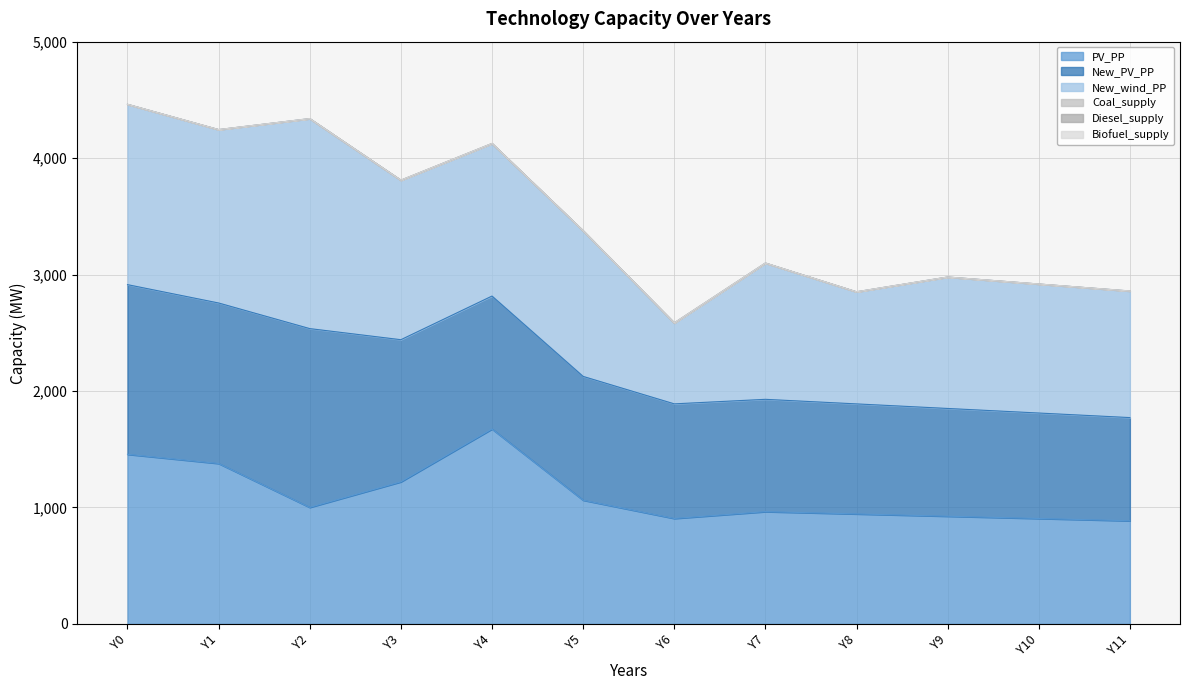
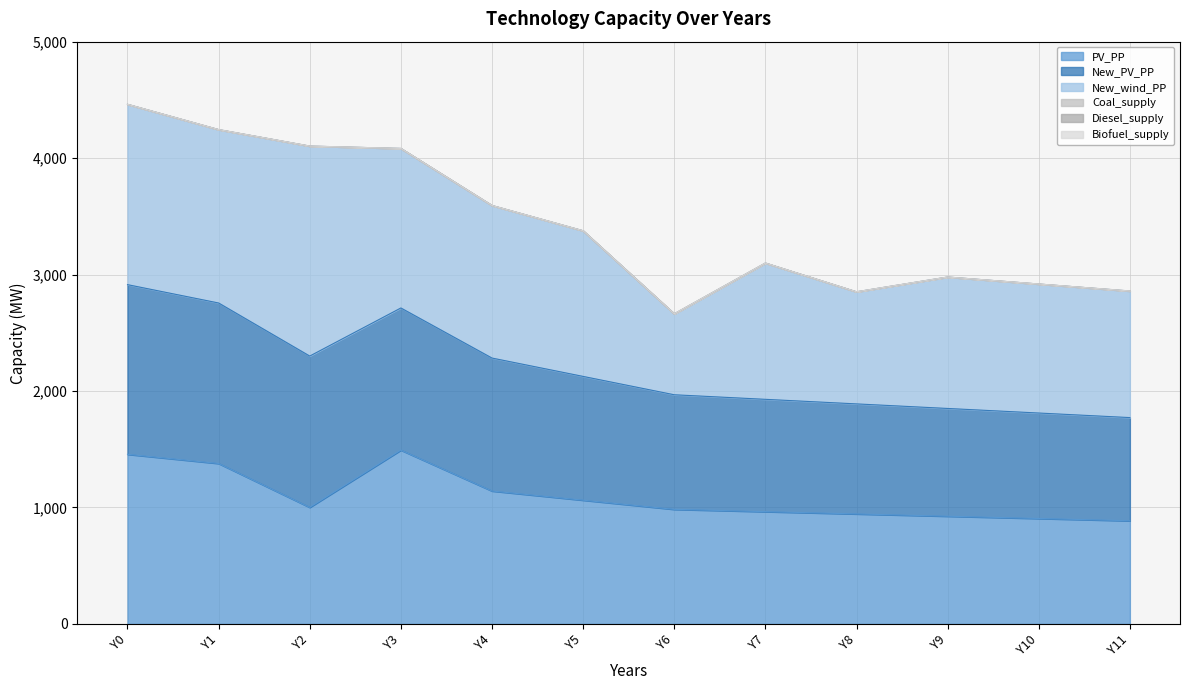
  {
    "PV_PP": {
      "Y0": "1,460",
      "Y1": "1,380",
      "Y2": "1,000",
-     "Y3": "1,220",
-     "Y4": "1,670",
+     "Y3": "1,490",
+     "Y4": "1,140",
      "Y5": "1,060",
-     "Y6": "910",
+     "Y6": "980",
      "Y7": "960",
      "Y8": "940",
      "Y9": "930",
      "Y10": "910",
      "Y11": "890"
    },
    "New_PV_PP": {
      "Y0": "1,460",
      "Y1": "1,380",
-     "Y2": "1,540",
+     "Y2": "1,300",
      "Y3": "1,220",
      "Y4": "1,140",
      "Y5": "1,060",
      "Y6": "980",
      "Y7": "960",
      "Y8": "940",
      "Y9": "930",
      "Y10": "910",
      "Y11": "890"
    }
  }
